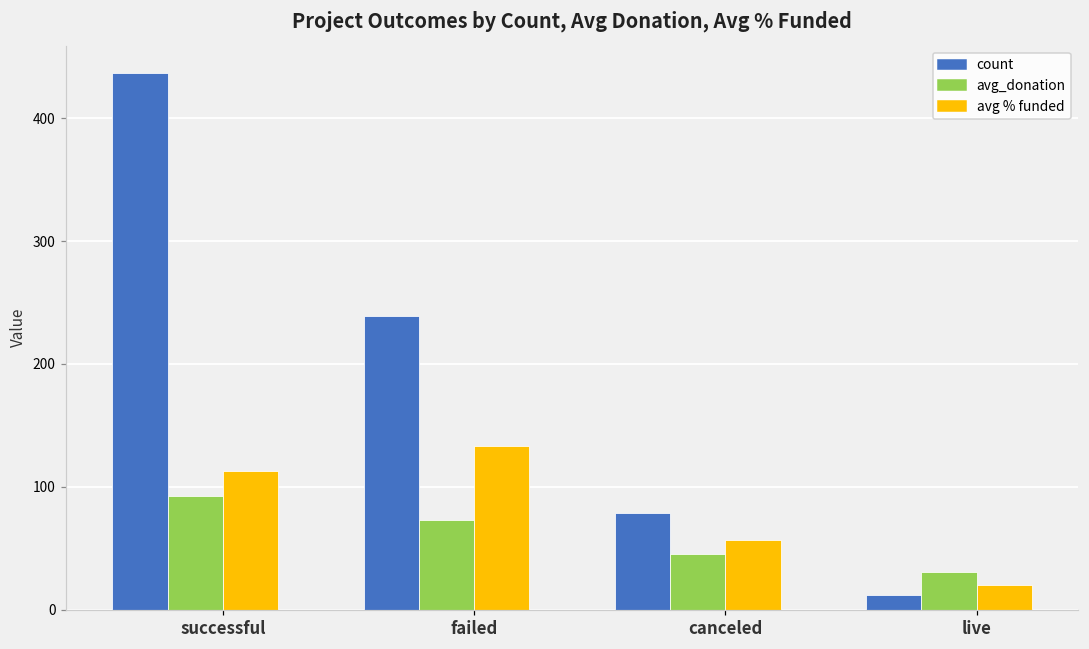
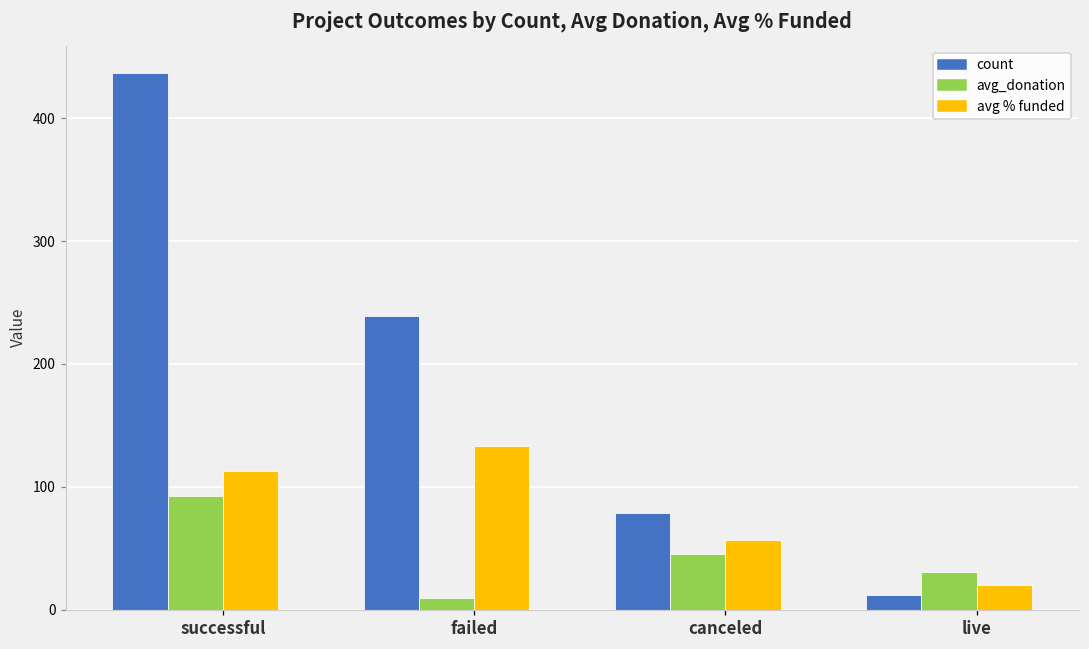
  {
    "count": {
      "successful": 437,
      "failed": 239,
      "canceled": 79,
      "live": 12
    },
    "avg_donation": {
      "successful": 92,
-     "failed": 73,
+     "failed": 9,
      "canceled": 45,
      "live": 31
    },
    "avg % funded": {
      "successful": 113,
      "failed": 133,
      "canceled": 57,
      "live": 20
    }
  }
